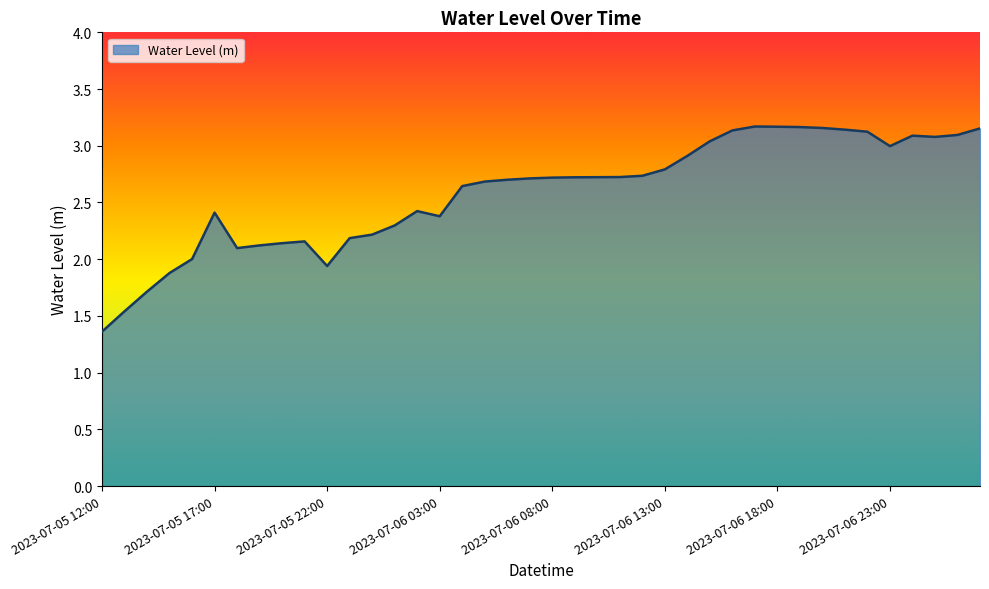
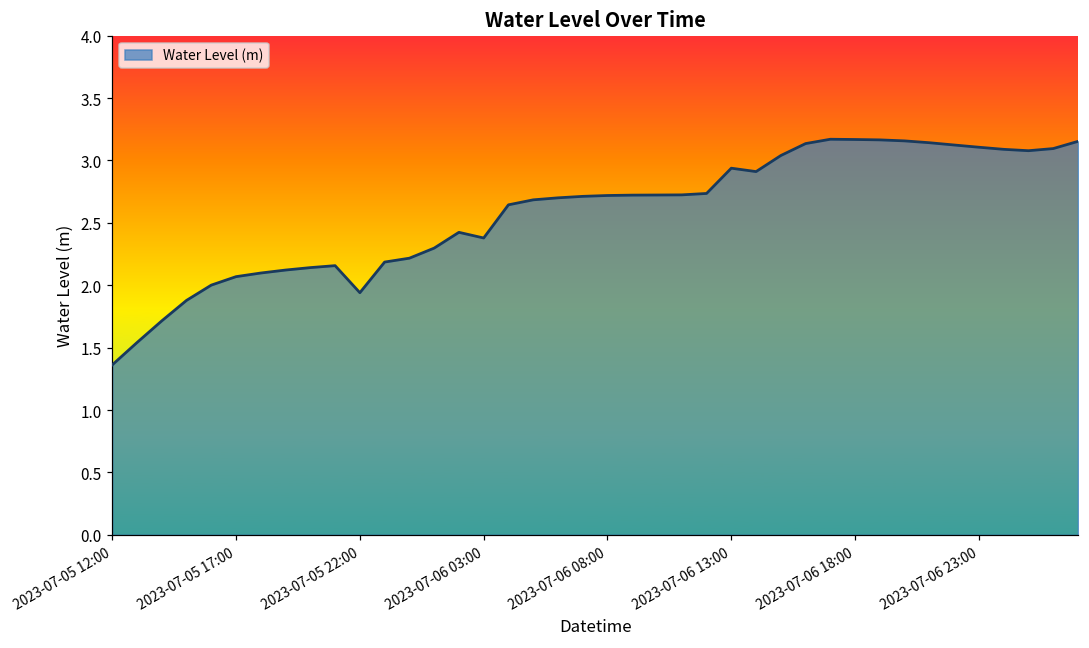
  {
    "2023-07-05 12:00": 1.36,
-   "2023-07-05 17:00": 2.41,
+   "2023-07-05 17:00": 2.07,
    "2023-07-05 22:00": 1.94,
    "2023-07-06 03:00": 2.38,
    "2023-07-06 08:00": 2.72,
-   "2023-07-06 13:00": 2.79,
+   "2023-07-06 13:00": 2.94,
    "2023-07-06 18:00": 3.17,
-   "2023-07-06 23:00": 3.00
+   "2023-07-06 23:00": 3.11
  }
